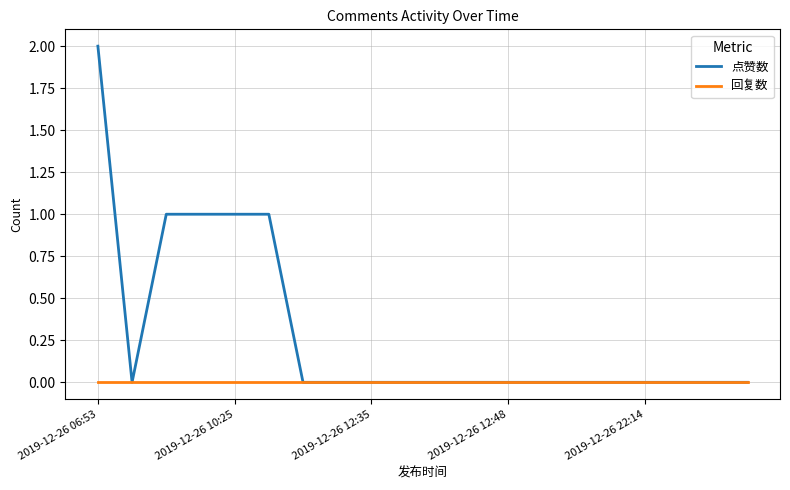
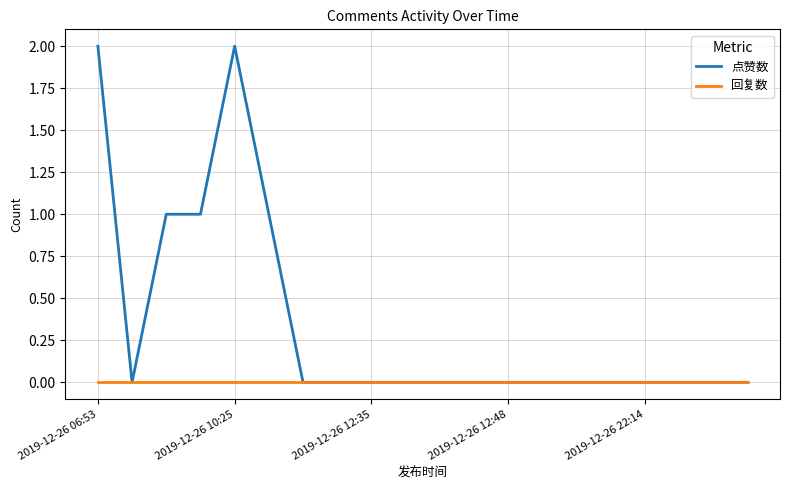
  {
    "点赞数": {
      "2019-12-26 06:53": 2,
-     "2019-12-26 10:25": 1
+     "2019-12-26 10:25": 2
    },
    "回复数": {
      "2019-12-26 06:53": 0,
      "2019-12-26 10:25": 0
    }
  }
